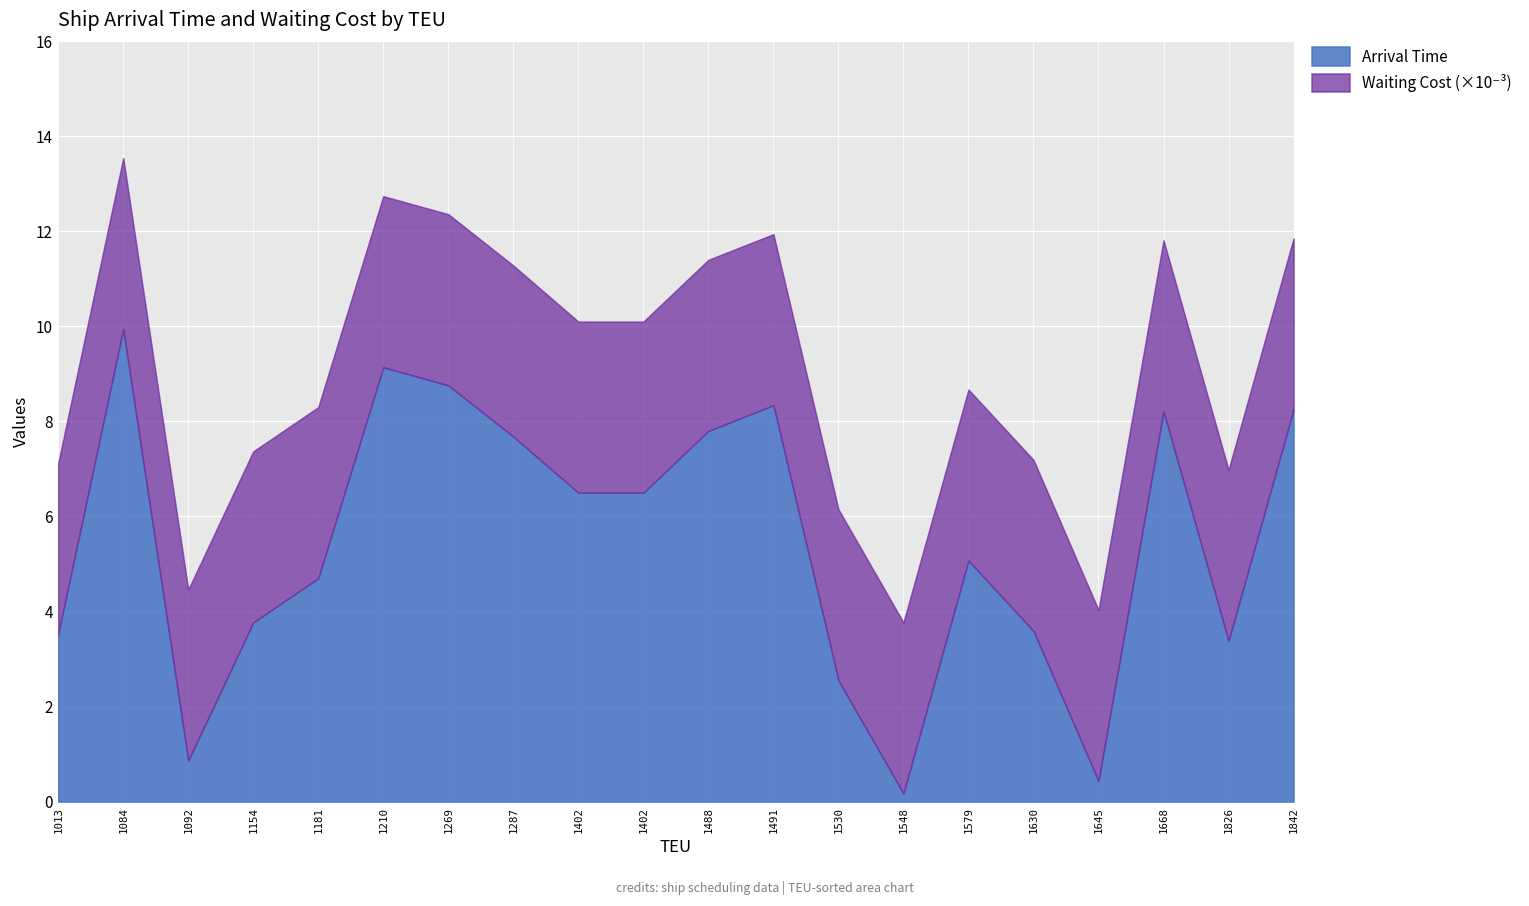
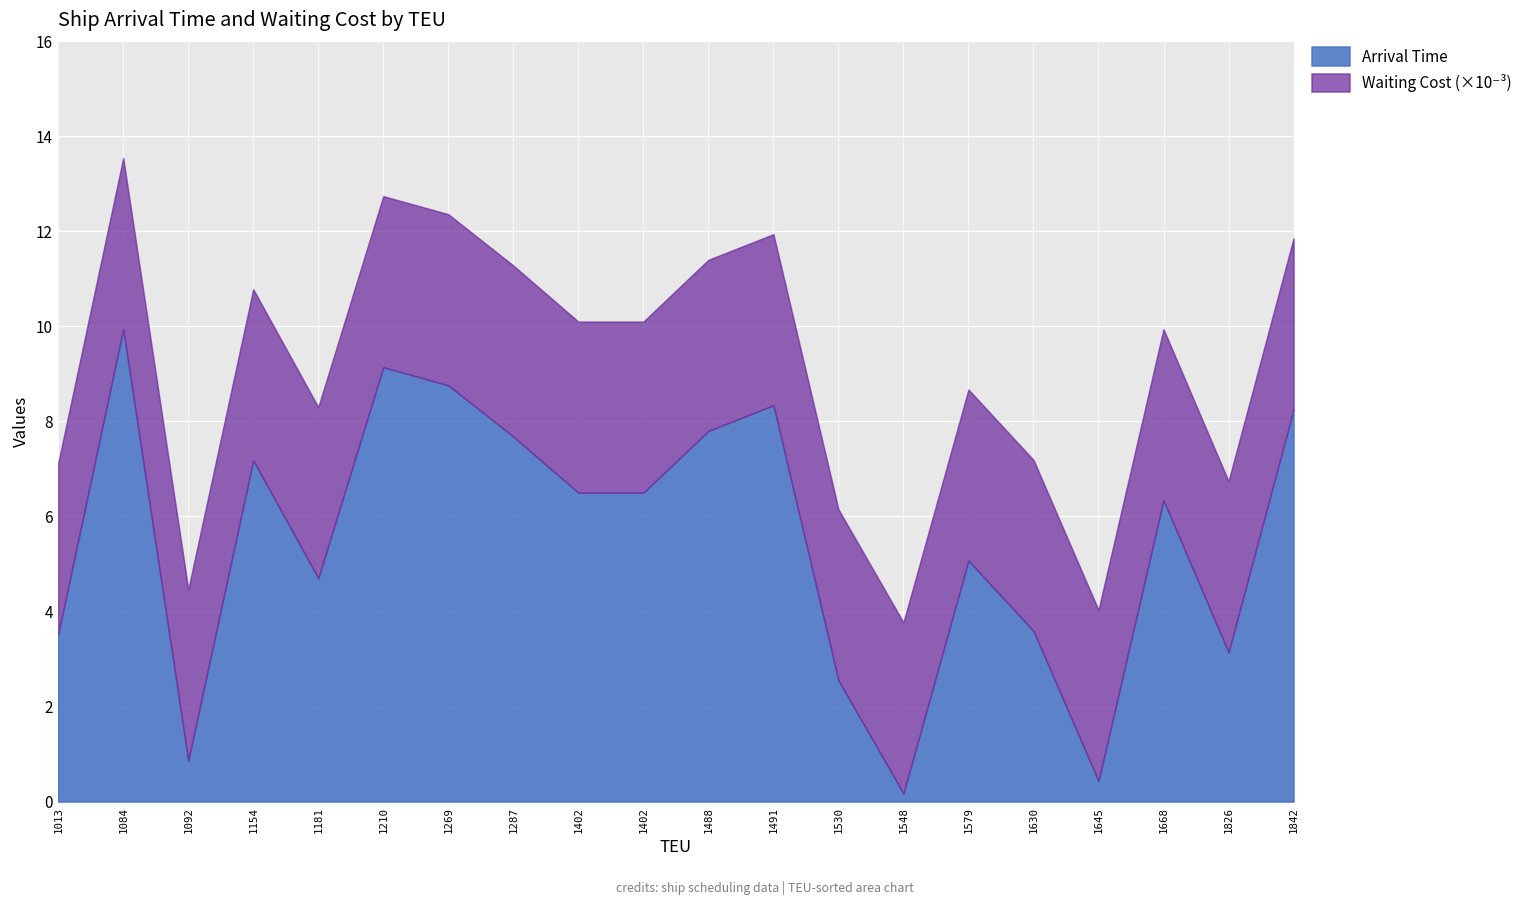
  {
    "Arrival Time": {
      "1013": 3.5,
      "1084": 9.9,
      "1092": 0.9,
-     "1154": 3.8,
+     "1154": 7.2,
      "1181": 4.7,
      "1210": 9.1,
      "1269": 8.8,
      "1287": 7.7,
      "1488": 7.8,
      "1491": 8.3,
      "1530": 2.6,
      "1548": 0.2,
      "1579": 5.1,
      "1630": 3.6,
      "1645": 0.4,
-     "1668": 8.2,
-     "1826": 3.4,
+     "1668": 6.3,
+     "1826": 3.1,
      "1842": 8.3
    },
    "Waiting Cost (×10⁻³)": {
      "1013": 3.6,
      "1084": 3.6,
      "1092": 3.6,
      "1154": 3.6,
      "1181": 3.6,
      "1210": 3.6,
      "1269": 3.6,
      "1287": 3.6,
      "1488": 3.6,
      "1491": 3.6,
      "1530": 3.6,
      "1548": 3.6,
      "1579": 3.6,
      "1630": 3.6,
      "1645": 3.6,
      "1668": 3.6,
      "1826": 3.6,
      "1842": 3.6
    }
  }
